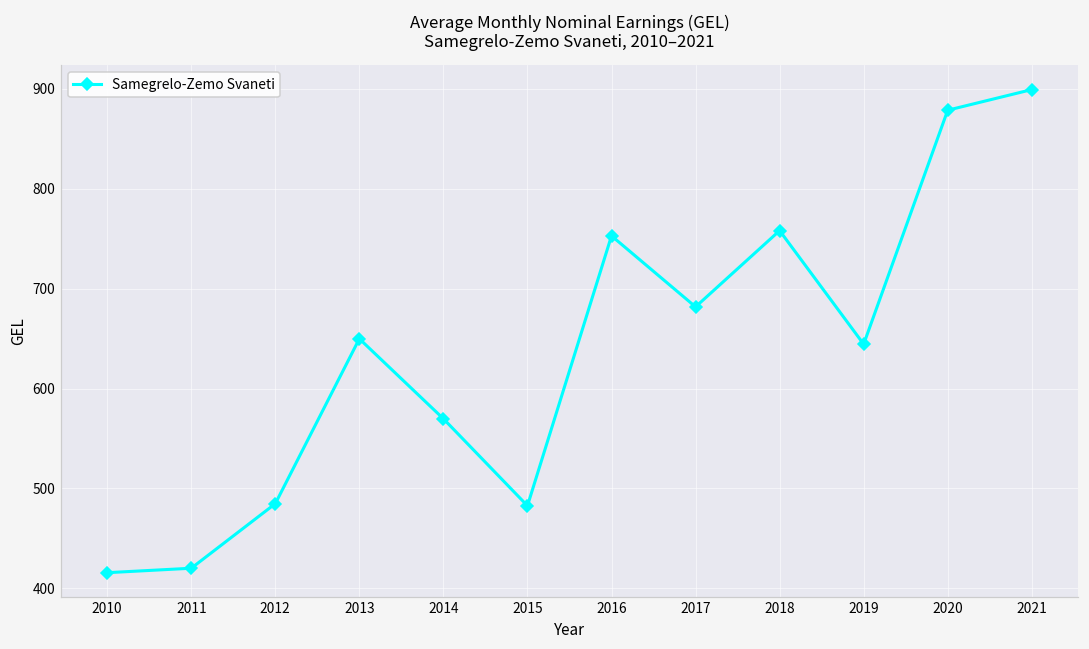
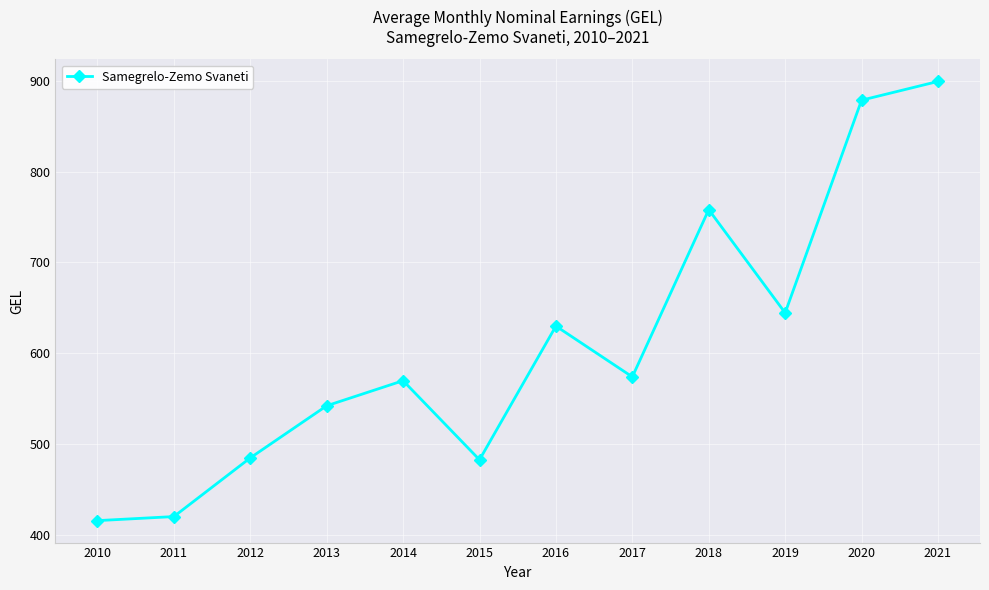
  {
    "2010": 420,
    "2011": 420,
    "2012": 480,
-   "2013": 650,
+   "2013": 540,
    "2014": 570,
    "2015": 480,
-   "2016": 750,
-   "2017": 680,
+   "2016": 630,
+   "2017": 570,
    "2018": 760,
    "2019": 640,
    "2020": 880,
    "2021": 900
  }
